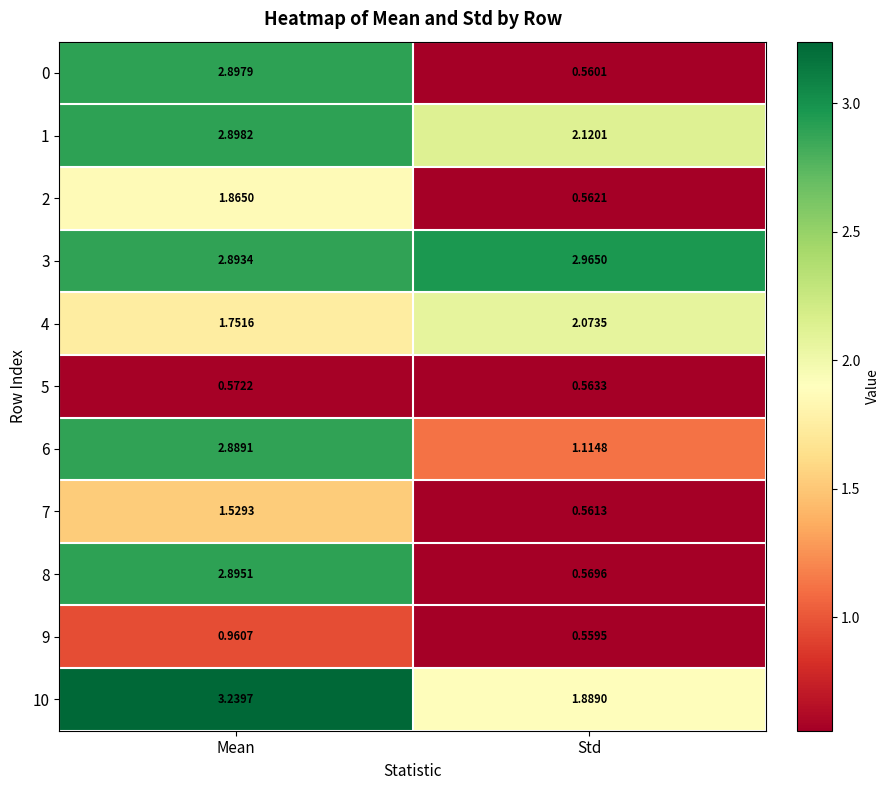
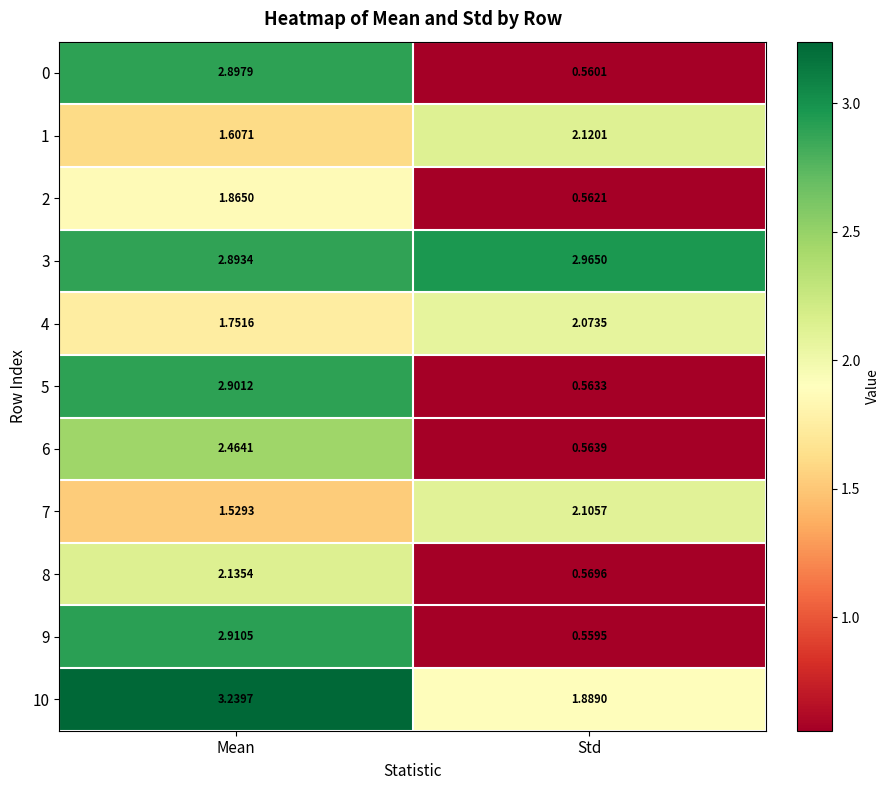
  {
    "0": {
      "Mean": 2.8979,
      "Std": 0.5601
    },
    "1": {
-     "Mean": 2.8982,
+     "Mean": 1.6071,
      "Std": 2.1201
    },
    "2": {
      "Mean": 1.8650,
      "Std": 0.5621
    },
    "3": {
      "Mean": 2.8934,
      "Std": 2.9650
    },
    "4": {
      "Mean": 1.7516,
      "Std": 2.0735
    },
    "5": {
-     "Mean": 0.5722,
+     "Mean": 2.9012,
      "Std": 0.5633
    },
    "6": {
-     "Mean": 2.8891,
-     "Std": 1.1148
+     "Mean": 2.4641,
+     "Std": 0.5639
    },
    "7": {
      "Mean": 1.5293,
-     "Std": 0.5613
+     "Std": 2.1057
    },
    "8": {
-     "Mean": 2.8951,
+     "Mean": 2.1354,
      "Std": 0.5696
    },
    "9": {
-     "Mean": 0.9607,
+     "Mean": 2.9105,
      "Std": 0.5595
    },
    "10": {
      "Mean": 3.2397,
      "Std": 1.8890
    }
  }
